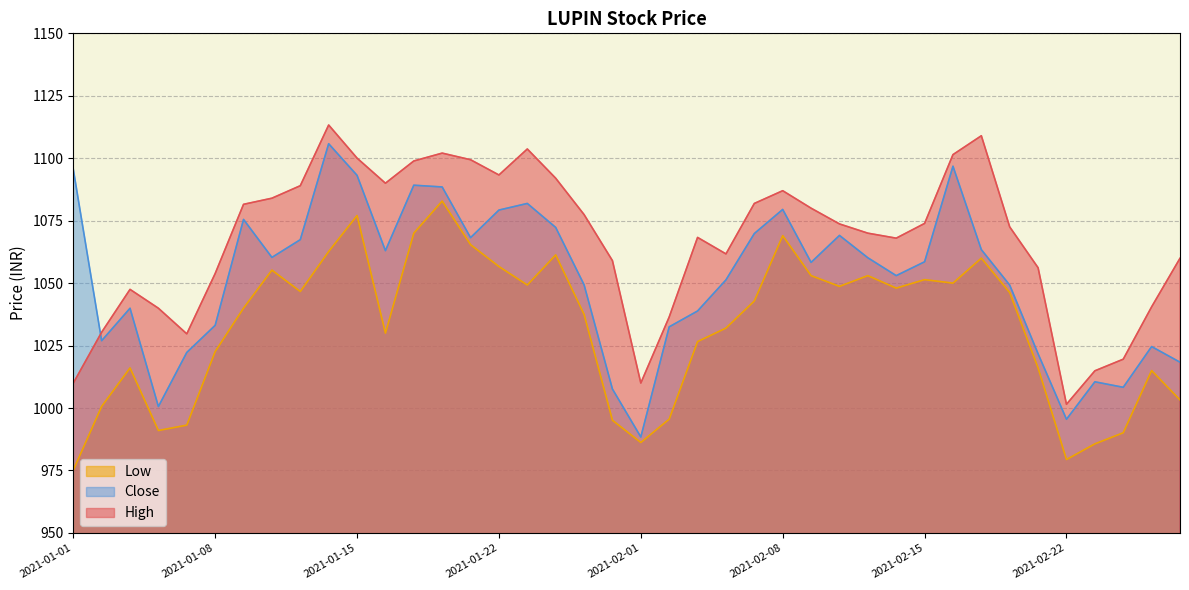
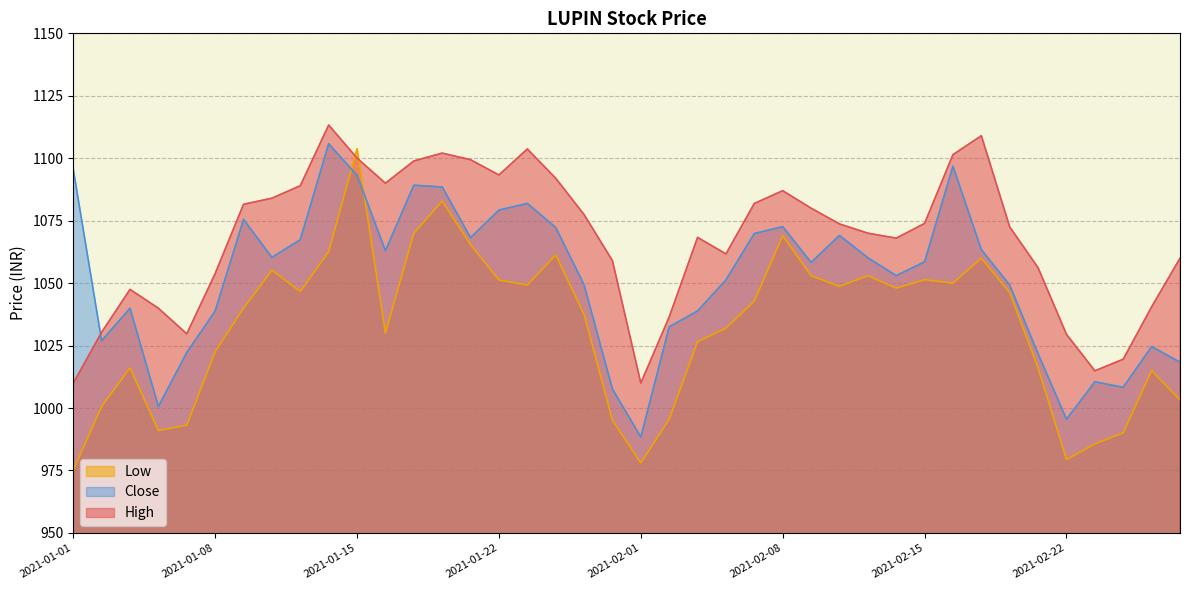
  {
    "Low": {
      "2021-01-01": 975,
      "2021-01-08": 1023,
-     "2021-01-15": 1077,
-     "2021-01-22": 1057,
-     "2021-02-01": 986,
+     "2021-01-15": 1104,
+     "2021-01-22": 1051,
+     "2021-02-01": 978,
      "2021-02-08": 1069,
      "2021-02-15": 1051,
      "2021-02-22": 979
    },
    "Close": {
      "2021-01-01": 1096,
-     "2021-01-08": 1033,
+     "2021-01-08": 1039,
      "2021-01-15": 1093,
      "2021-01-22": 1079,
      "2021-02-01": 988,
-     "2021-02-08": 1080,
+     "2021-02-08": 1073,
      "2021-02-15": 1059,
      "2021-02-22": 996
    },
    "High": {
      "2021-01-01": 1010,
      "2021-01-08": 1054,
      "2021-01-15": 1100,
      "2021-01-22": 1093,
      "2021-02-01": 1010,
      "2021-02-08": 1087,
      "2021-02-15": 1074,
-     "2021-02-22": 1002
+     "2021-02-22": 1030
    }
  }
